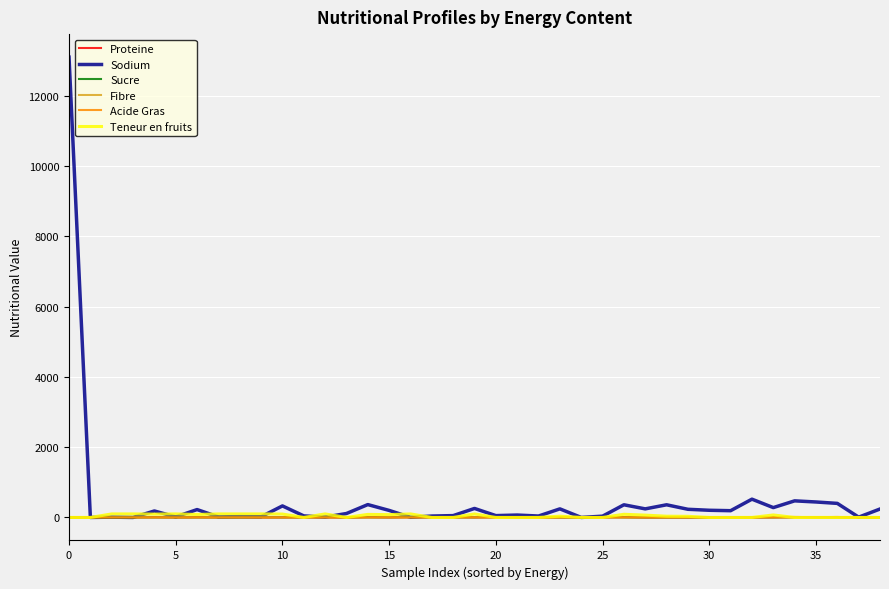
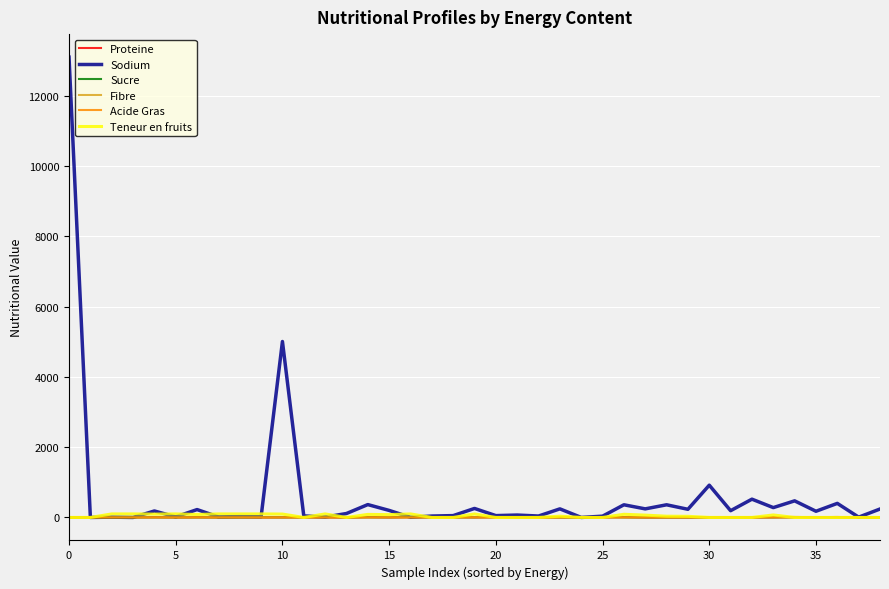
  {
    "Acide Gras": {
      "10": 0,
      "15": 0
    },
    "Sodium": {
      "0": 13100,
-     "10": 300,
+     "10": 5000,
      "15": 200,
-     "30": 200,
-     "35": 400
+     "30": 900,
+     "35": 200
    },
    "Teneur en fruits": {
      "5": 100,
      "10": 100,
      "15": 100
    }
  }
